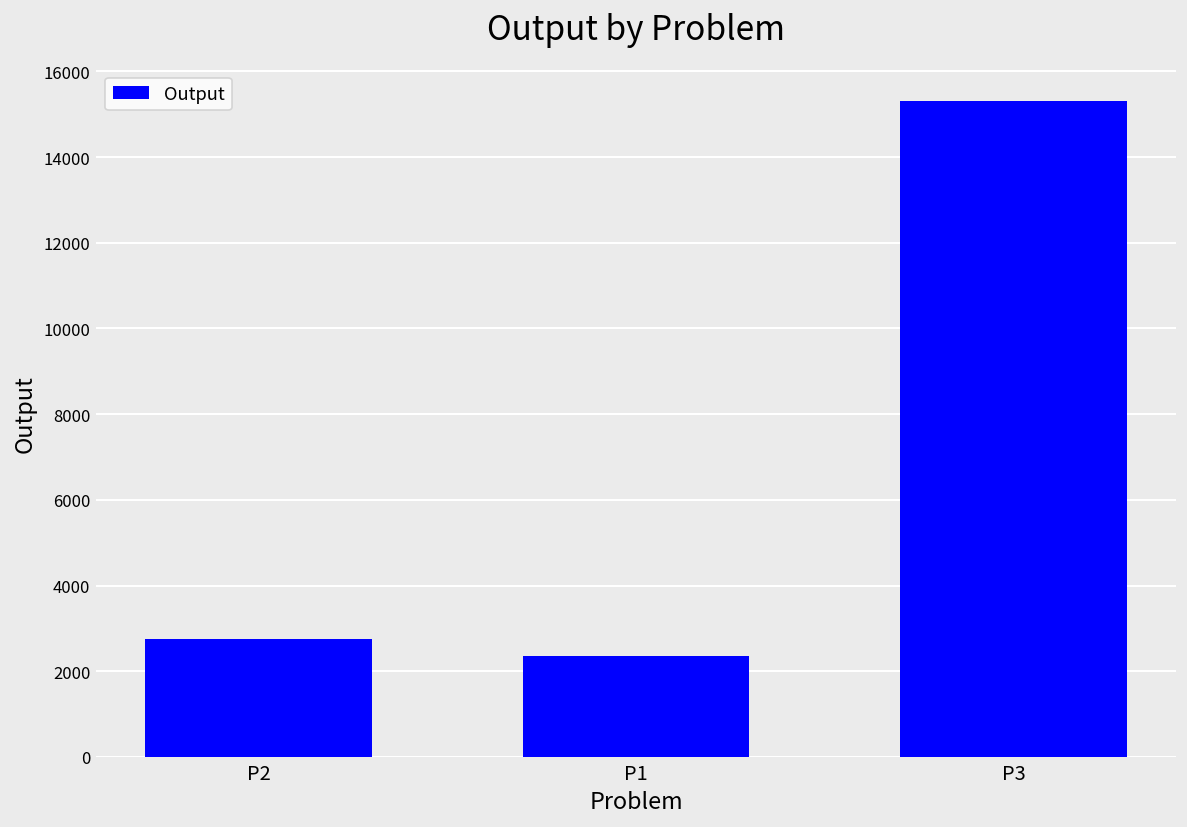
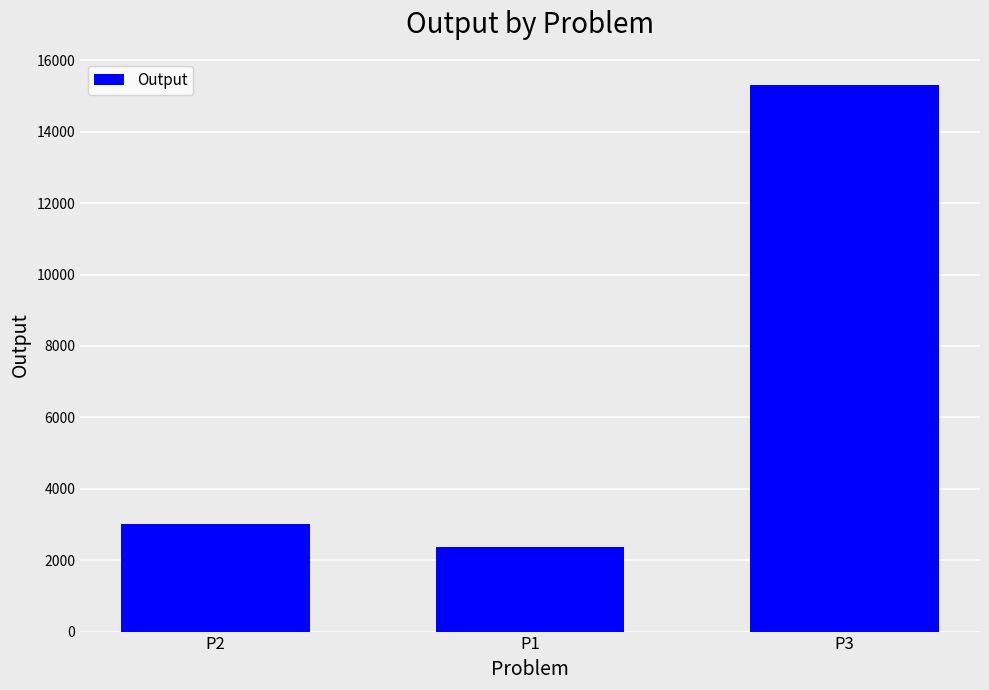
  {
-   "P2": 2800,
+   "P2": 3000,
    "P1": 2400,
    "P3": 15300
  }
